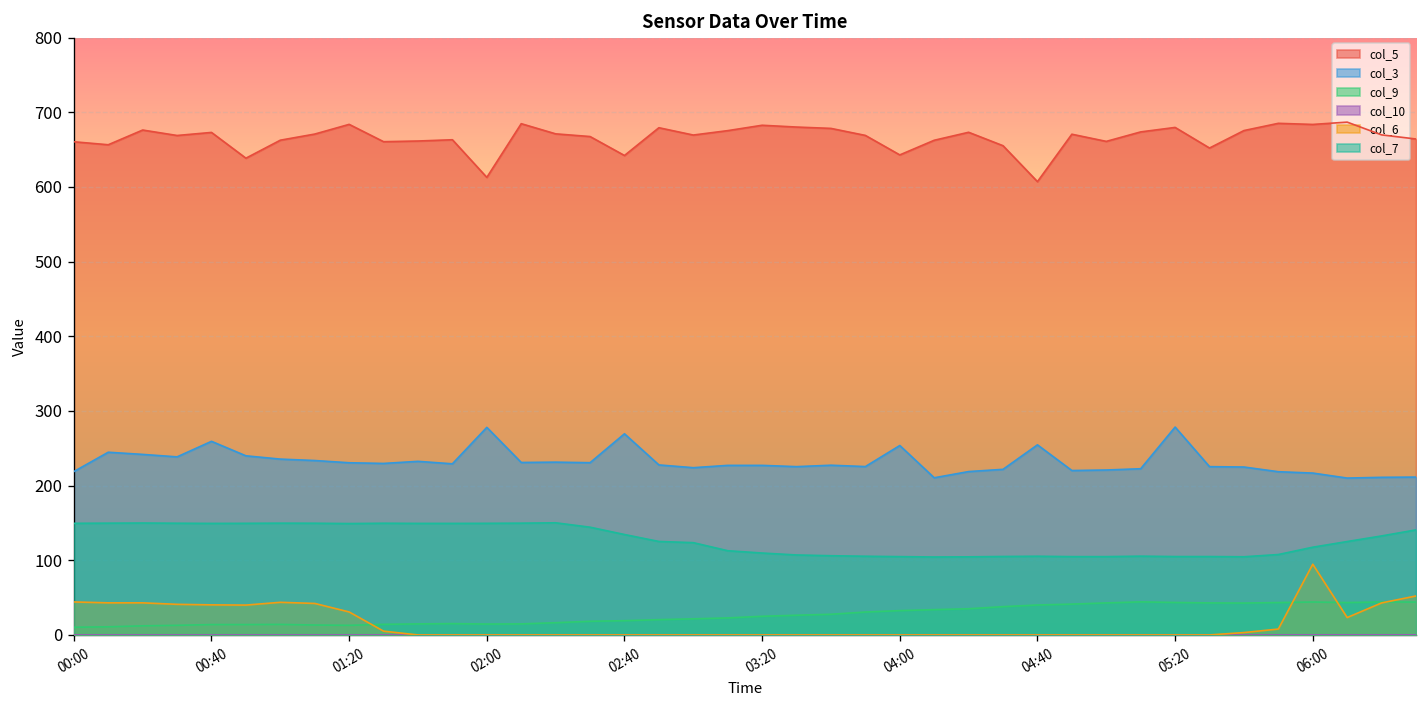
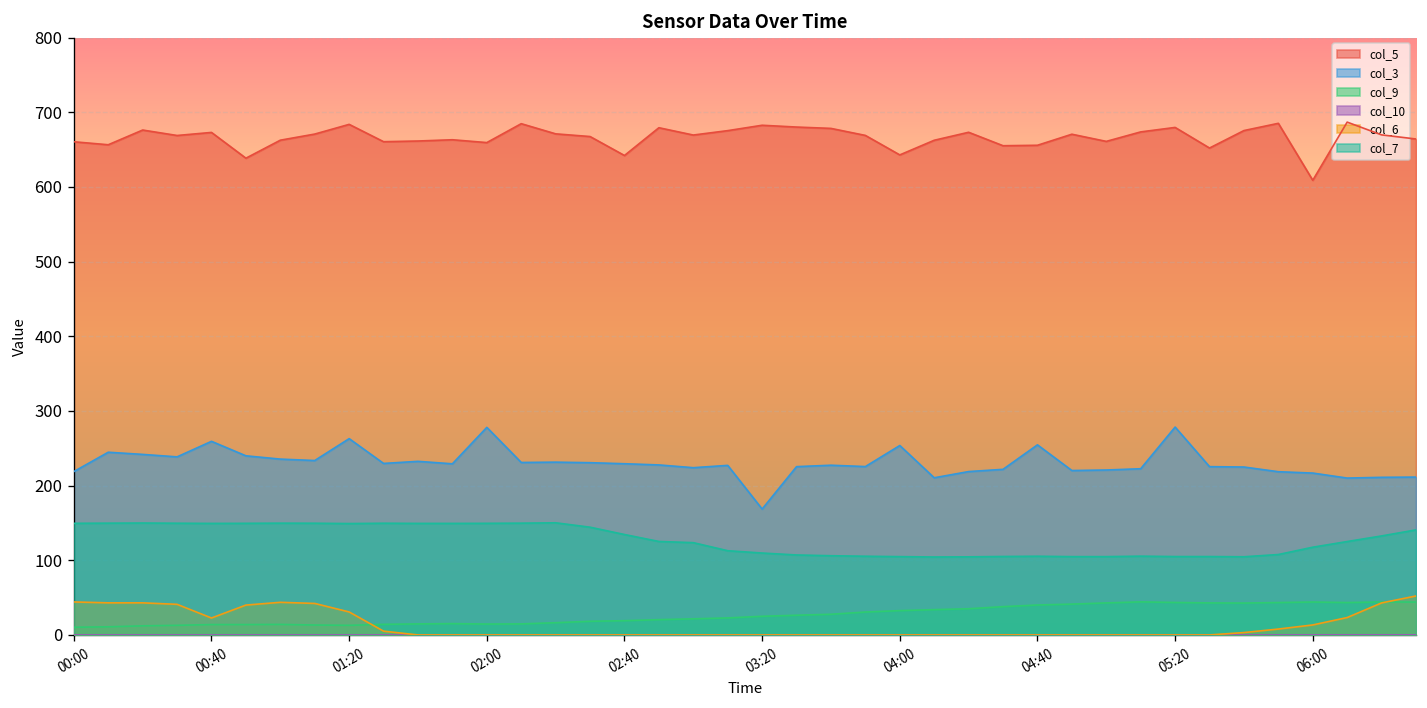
  {
    "col_5": {
      "00:00": 660,
      "00:40": 670,
      "01:20": 680,
-     "02:00": 610,
+     "02:00": 660,
      "02:40": 640,
      "03:20": 680,
      "04:00": 640,
-     "04:40": 610,
+     "04:40": 660,
      "05:20": 680,
-     "06:00": 680
+     "06:00": 610
    },
    "col_3": {
      "00:00": 220,
      "00:40": 260,
-     "01:20": 230,
+     "01:20": 260,
      "02:00": 280,
-     "02:40": 270,
-     "03:20": 230,
+     "02:40": 230,
+     "03:20": 170,
      "04:00": 250,
      "04:40": 250,
      "05:20": 280,
      "06:00": 220
    },
    "col_10": {
      "00:00": 0,
      "00:40": 0,
      "01:20": 0,
      "06:00": 0
    },
    "col_6": {
      "00:00": 40,
-     "00:40": 40,
+     "00:40": 20,
      "01:20": 30,
-     "06:00": 90
+     "06:00": 10
    }
  }
